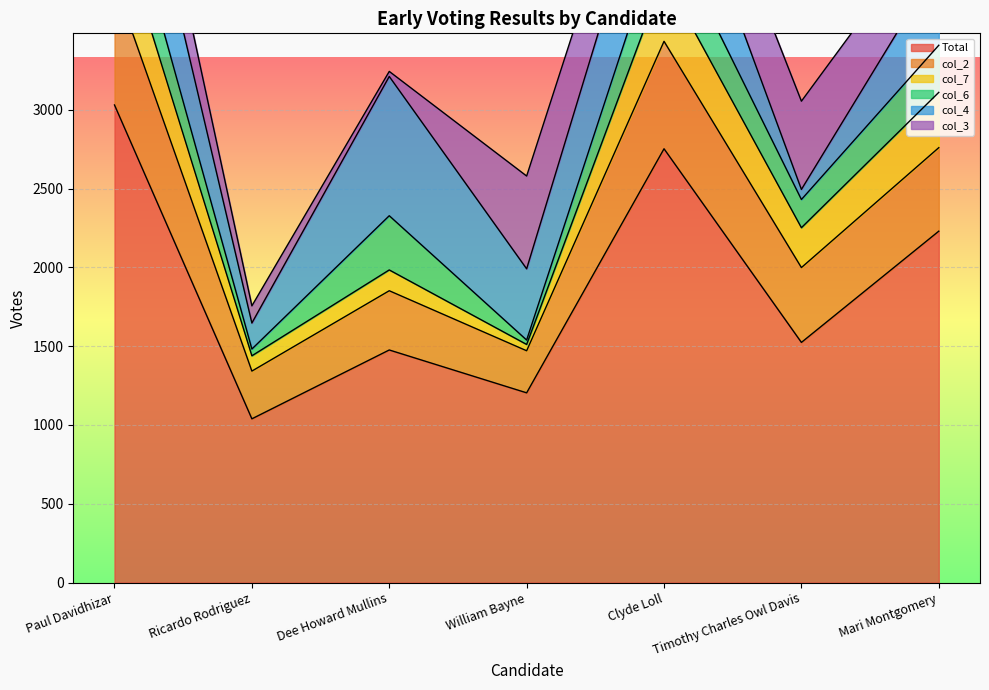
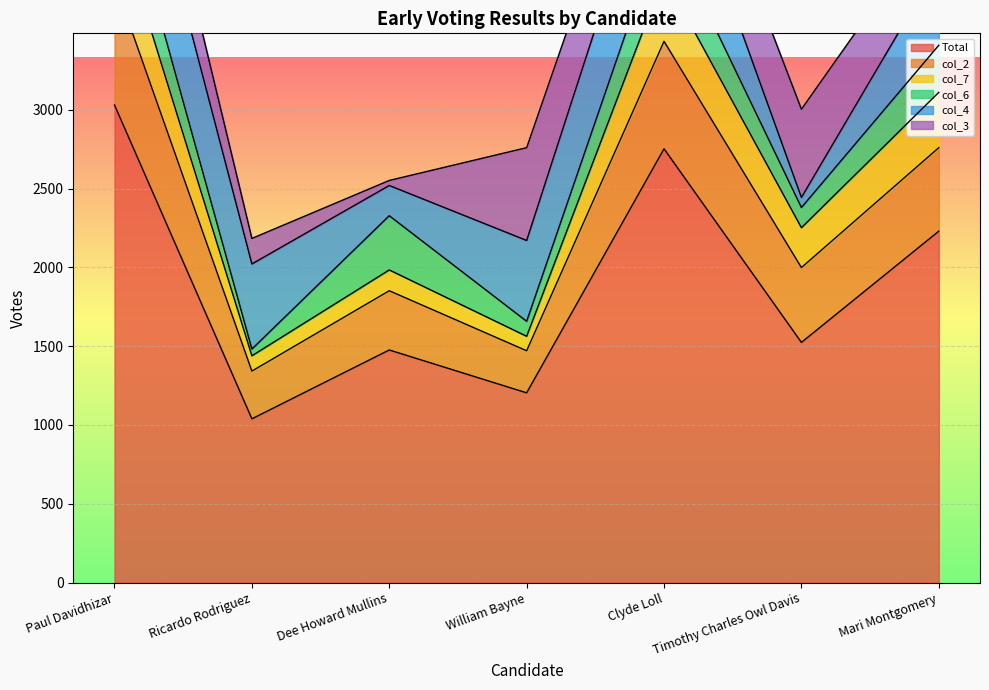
  {
    "col_7": {
      "Ricardo Rodriguez": 100,
      "Dee Howard Mullins": 130,
-     "William Bayne": 40,
+     "William Bayne": 90,
      "Timothy Charles Owl Davis": 250
    },
    "col_6": {
      "Ricardo Rodriguez": 40,
      "Dee Howard Mullins": 340,
-     "William Bayne": 30,
-     "Timothy Charles Owl Davis": 180
+     "William Bayne": 100,
+     "Timothy Charles Owl Davis": 130
    },
    "col_4": {
-     "Ricardo Rodriguez": 170,
-     "Dee Howard Mullins": 880,
-     "William Bayne": 450,
+     "Ricardo Rodriguez": 540,
+     "Dee Howard Mullins": 190,
+     "William Bayne": 510,
      "Timothy Charles Owl Davis": 60
    },
    "col_3": {
-     "Ricardo Rodriguez": 110,
+     "Ricardo Rodriguez": 160,
      "Dee Howard Mullins": 30,
      "William Bayne": 590,
      "Timothy Charles Owl Davis": 560
    }
  }
